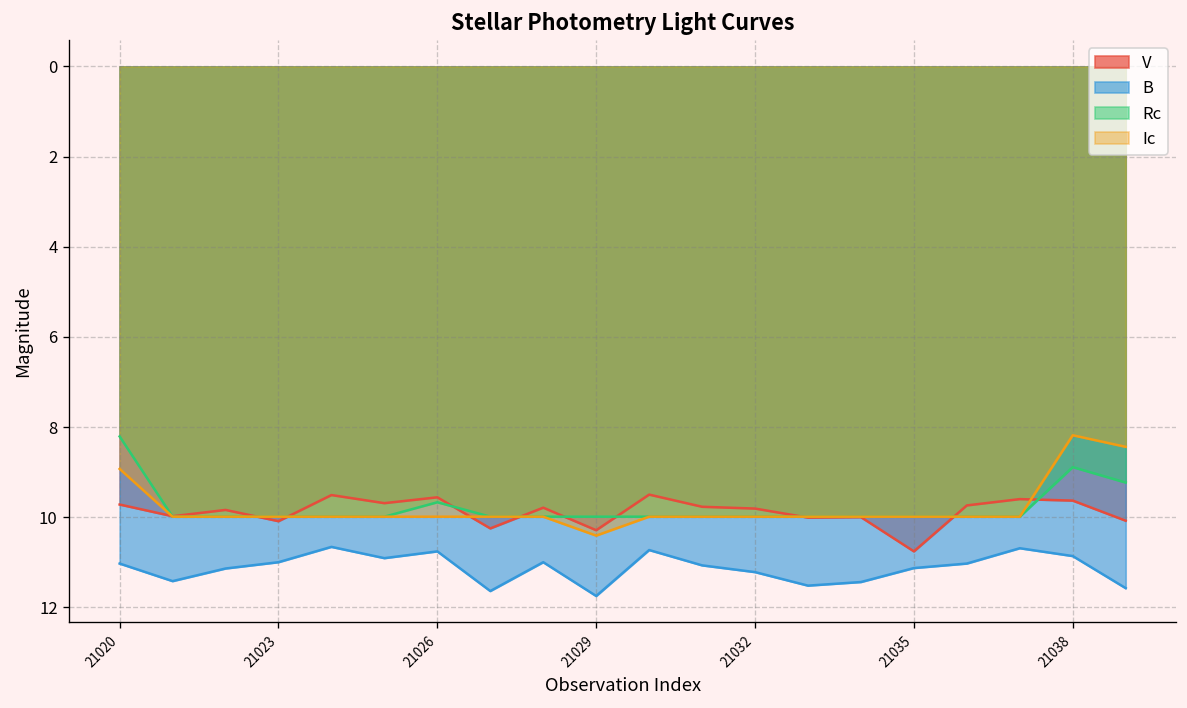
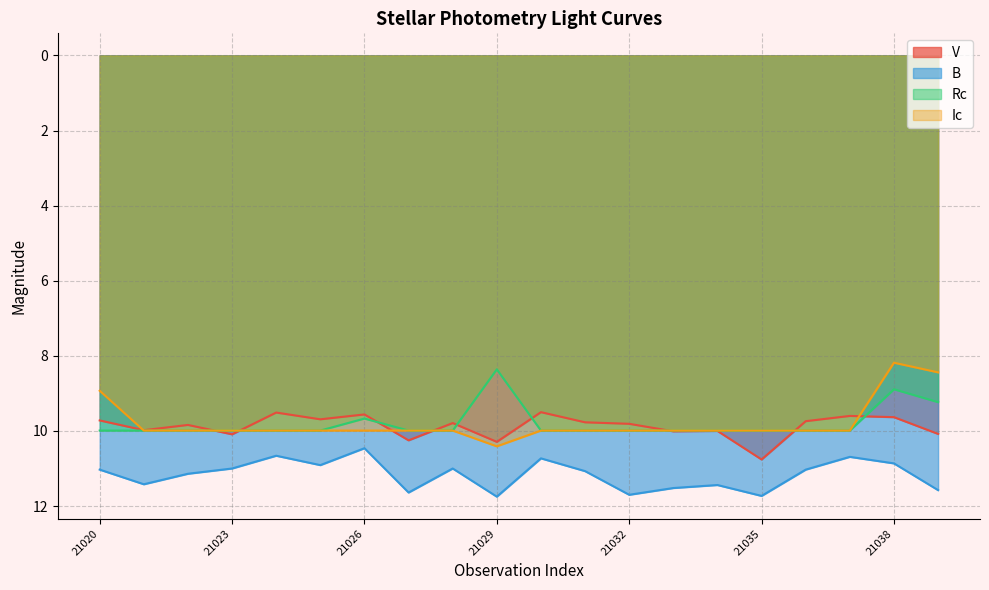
  {
    "V": {
      "21020": 9.7,
      "21023": 10.1,
      "21026": 9.6,
      "21029": 10.3,
      "21032": 9.8,
      "21035": 10.8,
      "21038": 9.6
    },
    "B": {
      "21020": 11.0,
      "21023": 11.0,
-     "21026": 10.8,
+     "21026": 10.5,
      "21029": 11.8,
-     "21032": 11.2,
-     "21035": 11.1,
+     "21032": 11.7,
+     "21035": 11.7,
      "21038": 10.9
    },
    "Rc": {
-     "21020": 8.2,
+     "21020": 10.0,
      "21026": 9.7,
-     "21029": 10.0,
+     "21029": 8.4,
      "21038": 8.9
    },
    "Ic": {
      "21020": 8.9,
      "21026": 10.0,
      "21029": 10.4,
      "21038": 8.2
    }
  }
